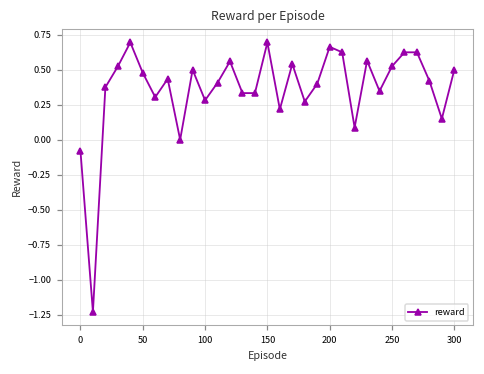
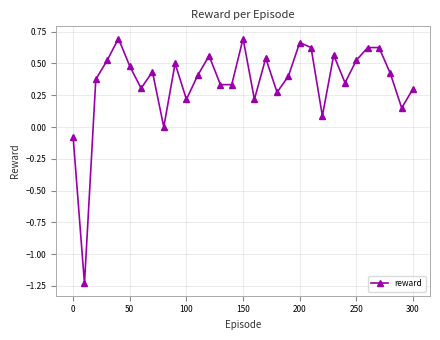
  {
    "0": -0.08,
    "50": 0.48,
-   "100": 0.28,
+   "100": 0.22,
    "150": 0.70,
    "200": 0.66,
    "250": 0.53,
-   "300": 0.5
+   "300": 0.3
  }
